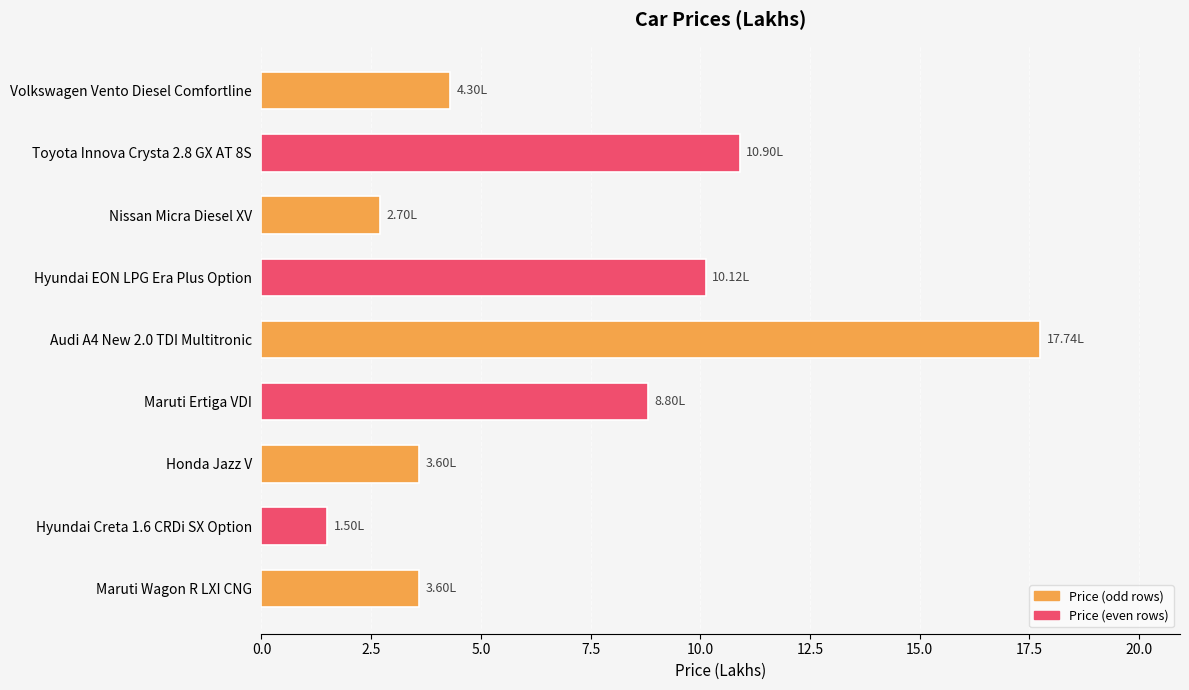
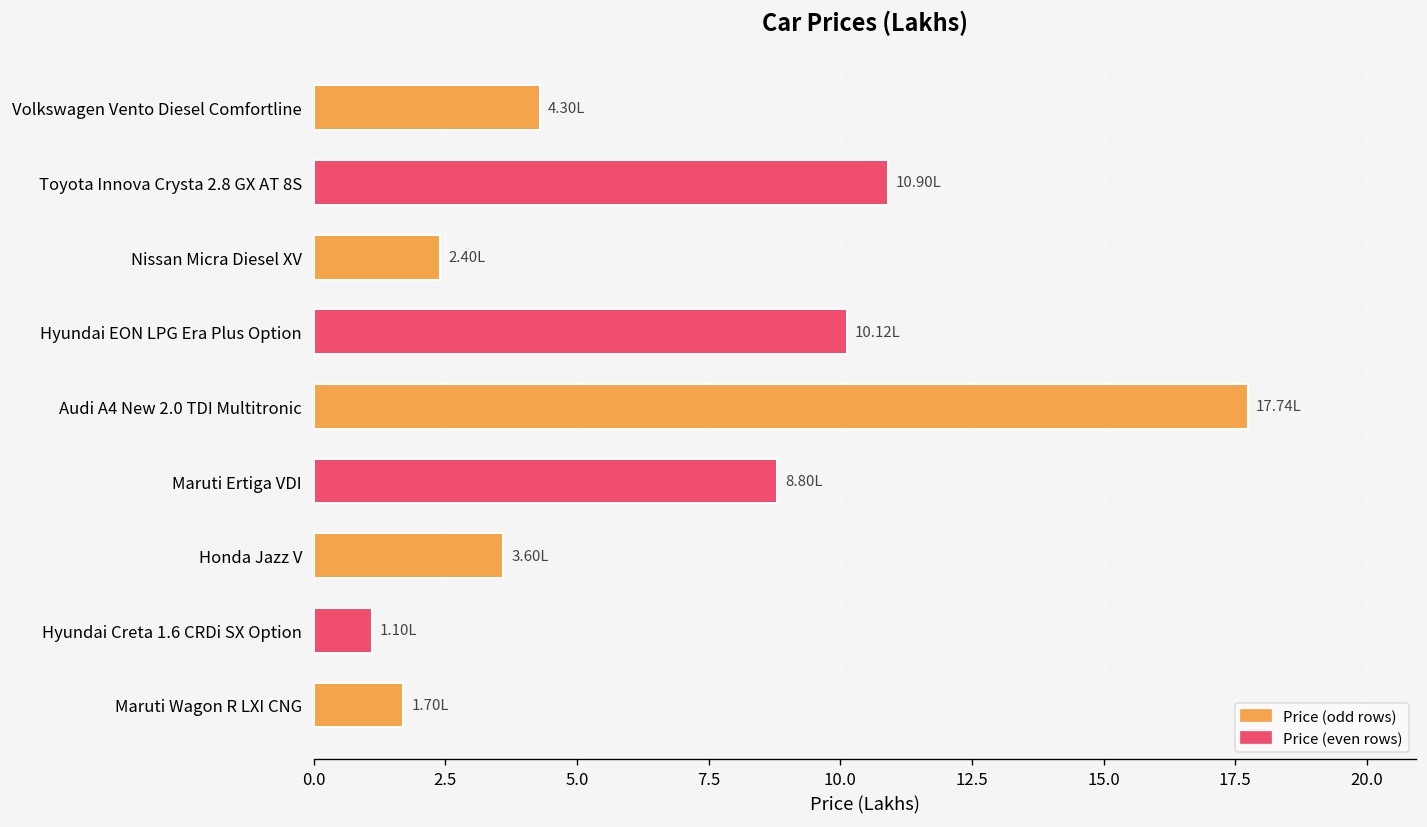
  {
    "Volkswagen Vento Diesel Comfortline": "4.30L",
    "Toyota Innova Crysta 2.8 GX AT 8S": "10.90L",
-   "Nissan Micra Diesel XV": "2.70L",
+   "Nissan Micra Diesel XV": "2.40L",
    "Hyundai EON LPG Era Plus Option": "10.12L",
    "Audi A4 New 2.0 TDI Multitronic": "17.74L",
    "Maruti Ertiga VDI": "8.80L",
    "Honda Jazz V": "3.60L",
-   "Hyundai Creta 1.6 CRDi SX Option": "1.50L",
-   "Maruti Wagon R LXI CNG": "3.60L"
+   "Hyundai Creta 1.6 CRDi SX Option": "1.10L",
+   "Maruti Wagon R LXI CNG": "1.70L"
  }
